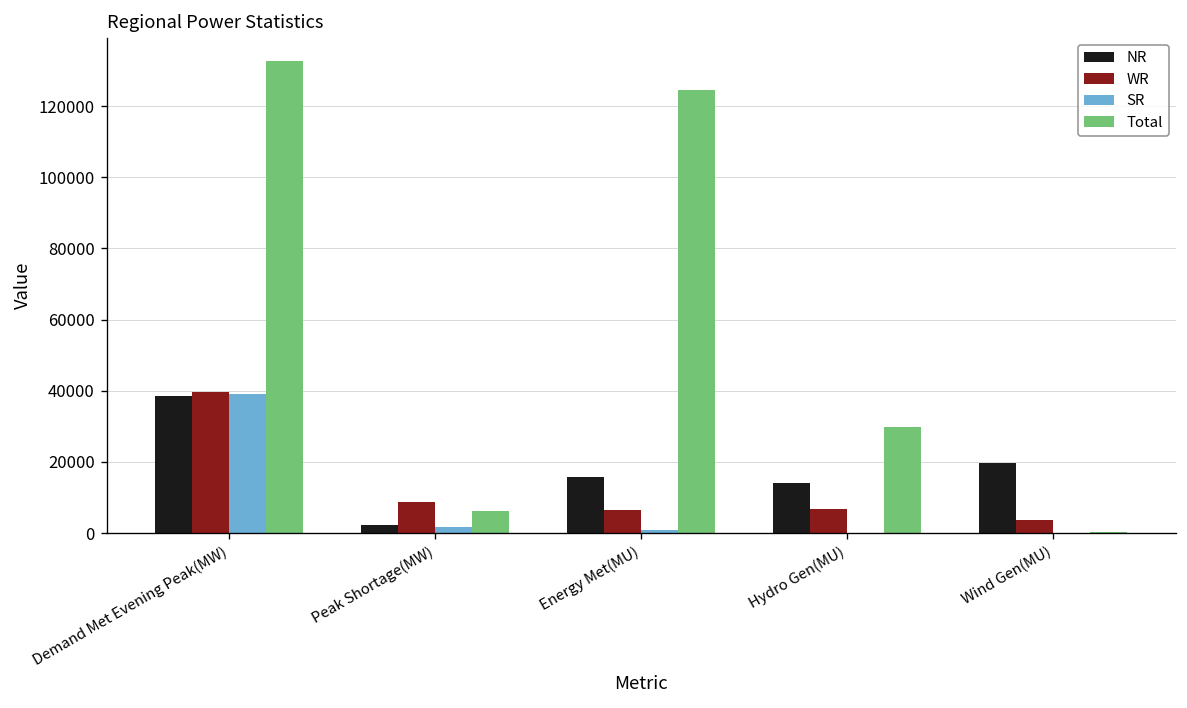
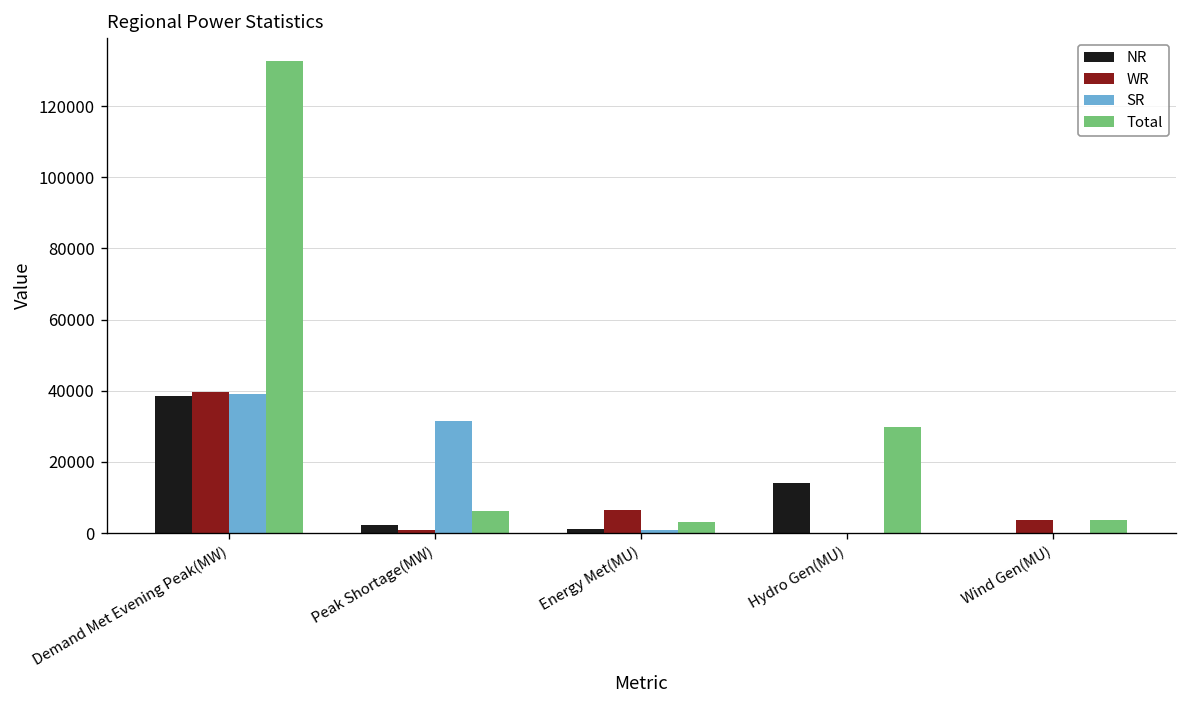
  {
    "NR": {
      "Demand Met Evening Peak(MW)": 38000,
      "Peak Shortage(MW)": 2000,
-     "Energy Met(MU)": 16000,
+     "Energy Met(MU)": 1000,
      "Hydro Gen(MU)": 14000,
-     "Wind Gen(MU)": 20000
+     "Wind Gen(MU)": 0
    },
    "WR": {
      "Demand Met Evening Peak(MW)": 40000,
-     "Peak Shortage(MW)": 9000,
+     "Peak Shortage(MW)": 1000,
      "Energy Met(MU)": 7000,
-     "Hydro Gen(MU)": 7000,
+     "Hydro Gen(MU)": 0,
      "Wind Gen(MU)": 4000
    },
    "SR": {
      "Demand Met Evening Peak(MW)": 39000,
-     "Peak Shortage(MW)": 2000
+     "Peak Shortage(MW)": 32000
    },
    "Total": {
      "Demand Met Evening Peak(MW)": 133000,
      "Peak Shortage(MW)": 6000,
-     "Energy Met(MU)": 125000,
+     "Energy Met(MU)": 3000,
      "Hydro Gen(MU)": 30000,
-     "Wind Gen(MU)": 0
+     "Wind Gen(MU)": 4000
    }
  }
